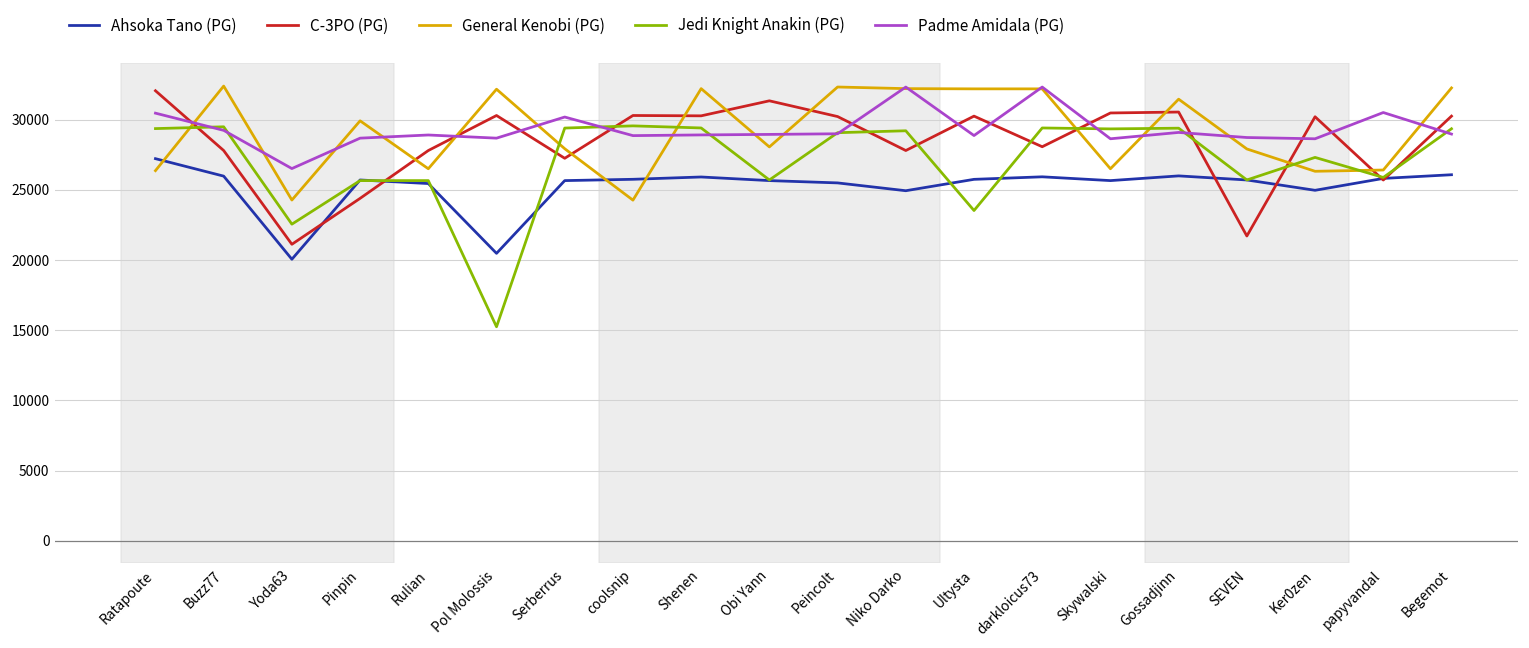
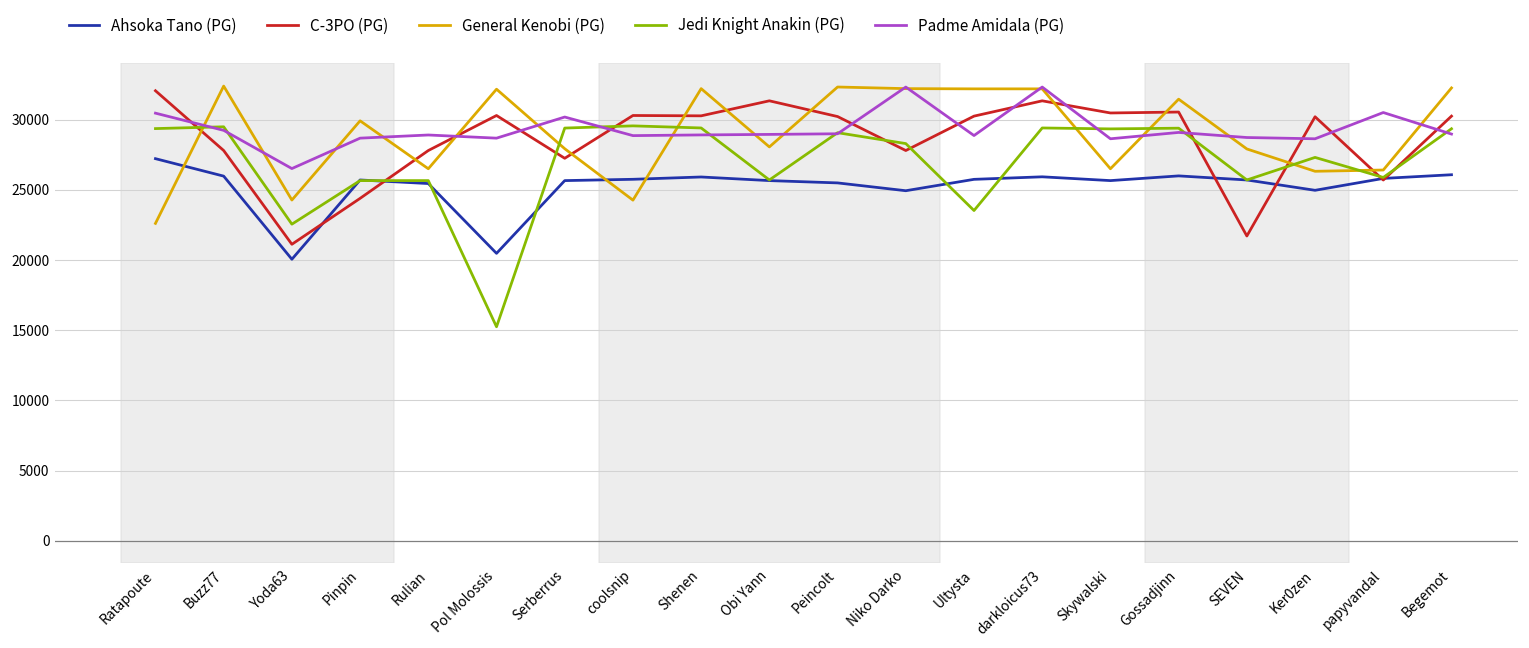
  {
    "Ahsoka Tano (PG)": {
      "Ratapoute": 27200,
      "Buzz77": 26000,
      "Yoda63": 20100,
      "Rulian": 25500,
      "Pol Molossis": 20500,
      "Serberrus": 25700,
      "coolsnip": 25800,
      "Shenen": 25900,
      "Peincolt": 25500,
      "Niko Darko": 24900,
      "Ultysta": 25800,
      "darkloicus73": 25900,
      "Skywalski": 25700,
      "Gossadjinn": 26000,
      "Ker0zen": 25000,
      "Begemot": 26100
    },
    "C-3PO (PG)": {
      "Ratapoute": 32100,
      "Buzz77": 27800,
      "Yoda63": 21100,
      "Pinpin": 24400,
      "Rulian": 27800,
      "Pol Molossis": 30300,
      "Serberrus": 27300,
      "coolsnip": 30300,
      "Shenen": 30300,
      "Obi Yann": 31300,
      "Peincolt": 30200,
      "Niko Darko": 27800,
      "Ultysta": 30300,
-     "darkloicus73": 28100,
+     "darkloicus73": 31300,
      "Skywalski": 30500,
      "Gossadjinn": 30500,
      "SEVEN": 21700,
      "Ker0zen": 30200,
      "Begemot": 30300
    },
    "General Kenobi (PG)": {
-     "Ratapoute": 26400,
+     "Ratapoute": 22600,
      "Buzz77": 32400,
      "Yoda63": 24300,
      "Pinpin": 29900,
      "Rulian": 26500,
      "Pol Molossis": 32200,
      "Serberrus": 27900,
      "coolsnip": 24300,
      "Shenen": 32200,
      "Obi Yann": 28100,
      "Peincolt": 32300,
      "Ultysta": 32200,
      "Skywalski": 26500,
      "Gossadjinn": 31500,
      "SEVEN": 27900,
      "Ker0zen": 26300,
      "papyvandal": 26400,
      "Begemot": 32300
    },
    "Jedi Knight Anakin (PG)": {
      "Ratapoute": 29400,
      "Buzz77": 29500,
      "Yoda63": 22600,
      "Rulian": 25700,
      "Pol Molossis": 15200,
      "Serberrus": 29400,
      "coolsnip": 29600,
      "Shenen": 29400,
-     "Niko Darko": 29200,
+     "Niko Darko": 28300,
      "Ultysta": 23500,
      "darkloicus73": 29400,
      "Skywalski": 29300,
      "Gossadjinn": 29400,
      "Ker0zen": 27300,
      "Begemot": 29400
    },
    "Padme Amidala (PG)": {
      "Ratapoute": 30500,
      "Buzz77": 29200,
      "Yoda63": 26500,
      "Pinpin": 28700,
      "Rulian": 28900,
      "Pol Molossis": 28700,
      "Serberrus": 30200,
      "coolsnip": 28900,
      "Shenen": 28900,
      "Obi Yann": 29000,
      "Ultysta": 28900,
      "Skywalski": 28600,
      "Gossadjinn": 29100,
      "SEVEN": 28700,
      "Ker0zen": 28600,
      "papyvandal": 30500,
      "Begemot": 29000
    }
  }
